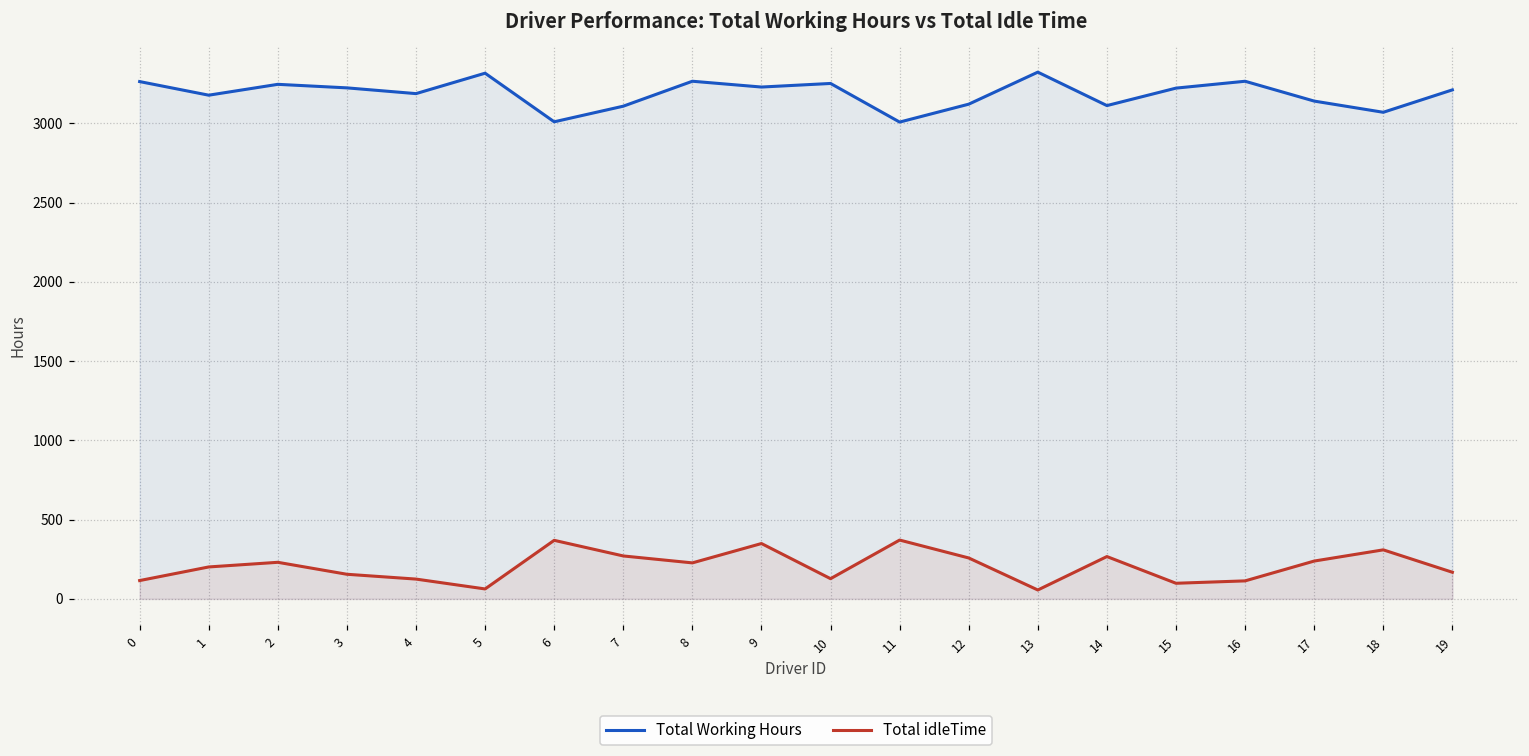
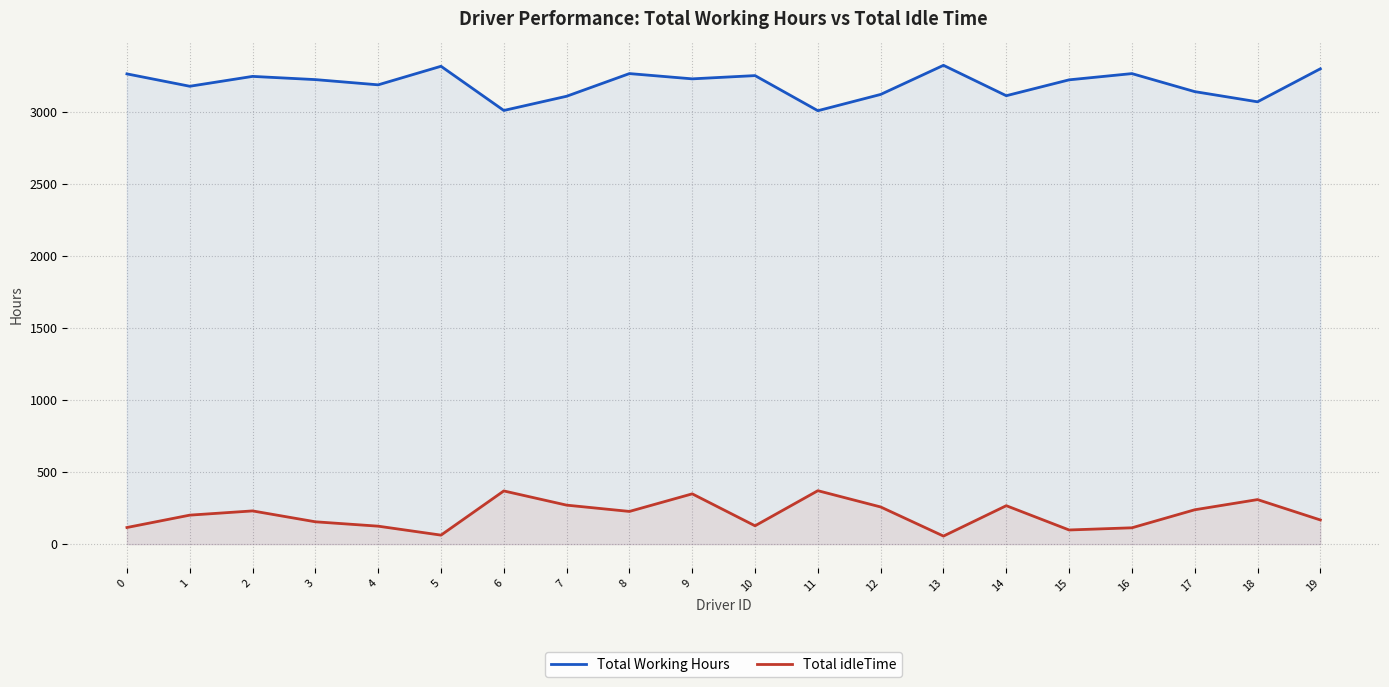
  {
    "Total Working Hours": {
      "0": 3260,
      "1": 3180,
      "2": 3250,
      "3": 3220,
      "4": 3190,
      "5": 3320,
      "6": 3010,
      "7": 3110,
      "8": 3270,
      "9": 3230,
      "10": 3250,
      "11": 3010,
      "12": 3120,
      "13": 3320,
      "14": 3110,
      "15": 3220,
      "16": 3270,
      "17": 3140,
      "18": 3070,
-     "19": 3210
+     "19": 3300
    },
    "Total idleTime": {
      "0": 120,
      "1": 200,
      "2": 230,
      "3": 160,
      "4": 120,
      "5": 60,
      "6": 370,
      "7": 270,
      "8": 230,
      "9": 350,
      "10": 130,
      "11": 370,
      "12": 260,
      "13": 60,
      "14": 270,
      "15": 100,
      "16": 110,
      "17": 240,
      "18": 310,
      "19": 170
    }
  }
